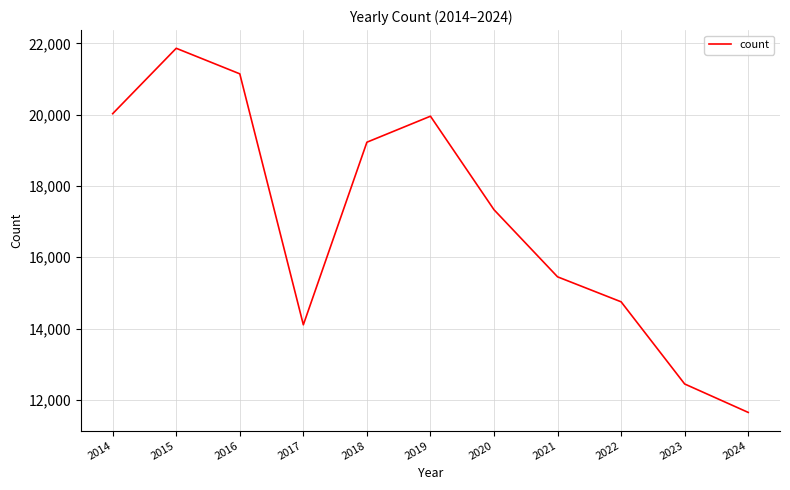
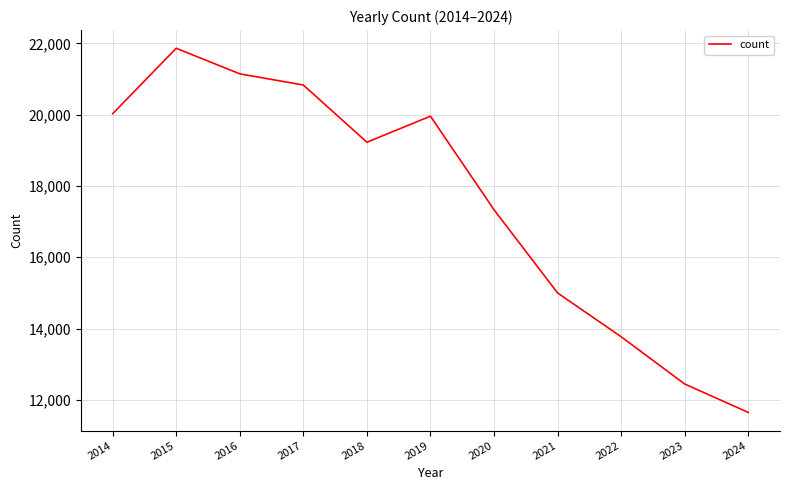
  {
    "2014": "20,000",
    "2015": "21,900",
    "2016": "21,100",
-   "2017": "14,100",
+   "2017": "20,800",
    "2018": "19,200",
    "2019": "20,000",
    "2020": "17,300",
-   "2021": "15,500",
-   "2022": "14,800",
+   "2021": "15,000",
+   "2022": "13,800",
    "2023": "12,400",
    "2024": "11,600"
  }
